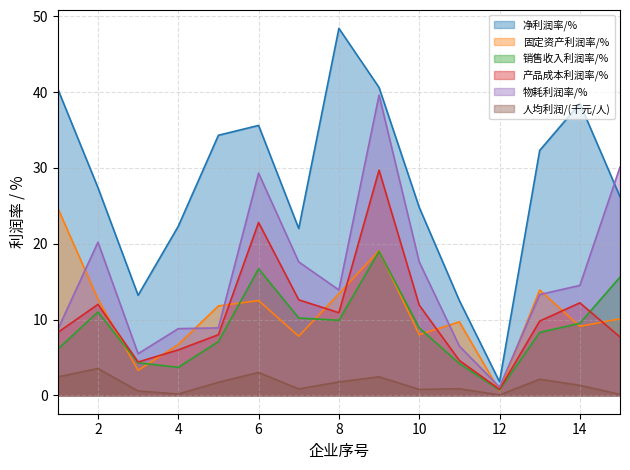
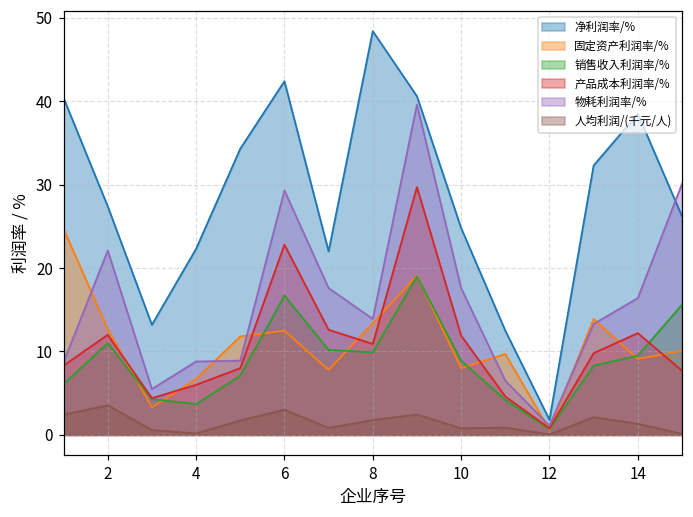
  {
    "净利润率/%": {
      "2": 27,
      "4": 22,
-     "6": 36,
+     "6": 42,
      "8": 48,
      "10": 25,
      "12": 2
    },
    "销售收入利润率/%": {
      "2": 11,
      "4": 4,
      "6": 17,
      "8": 10,
      "10": 9,
      "14": 10
    },
    "物耗利润率/%": {
-     "2": 20,
+     "2": 22,
      "4": 9,
      "6": 29,
      "8": 14,
      "10": 18,
-     "14": 15
+     "14": 16
    }
  }
